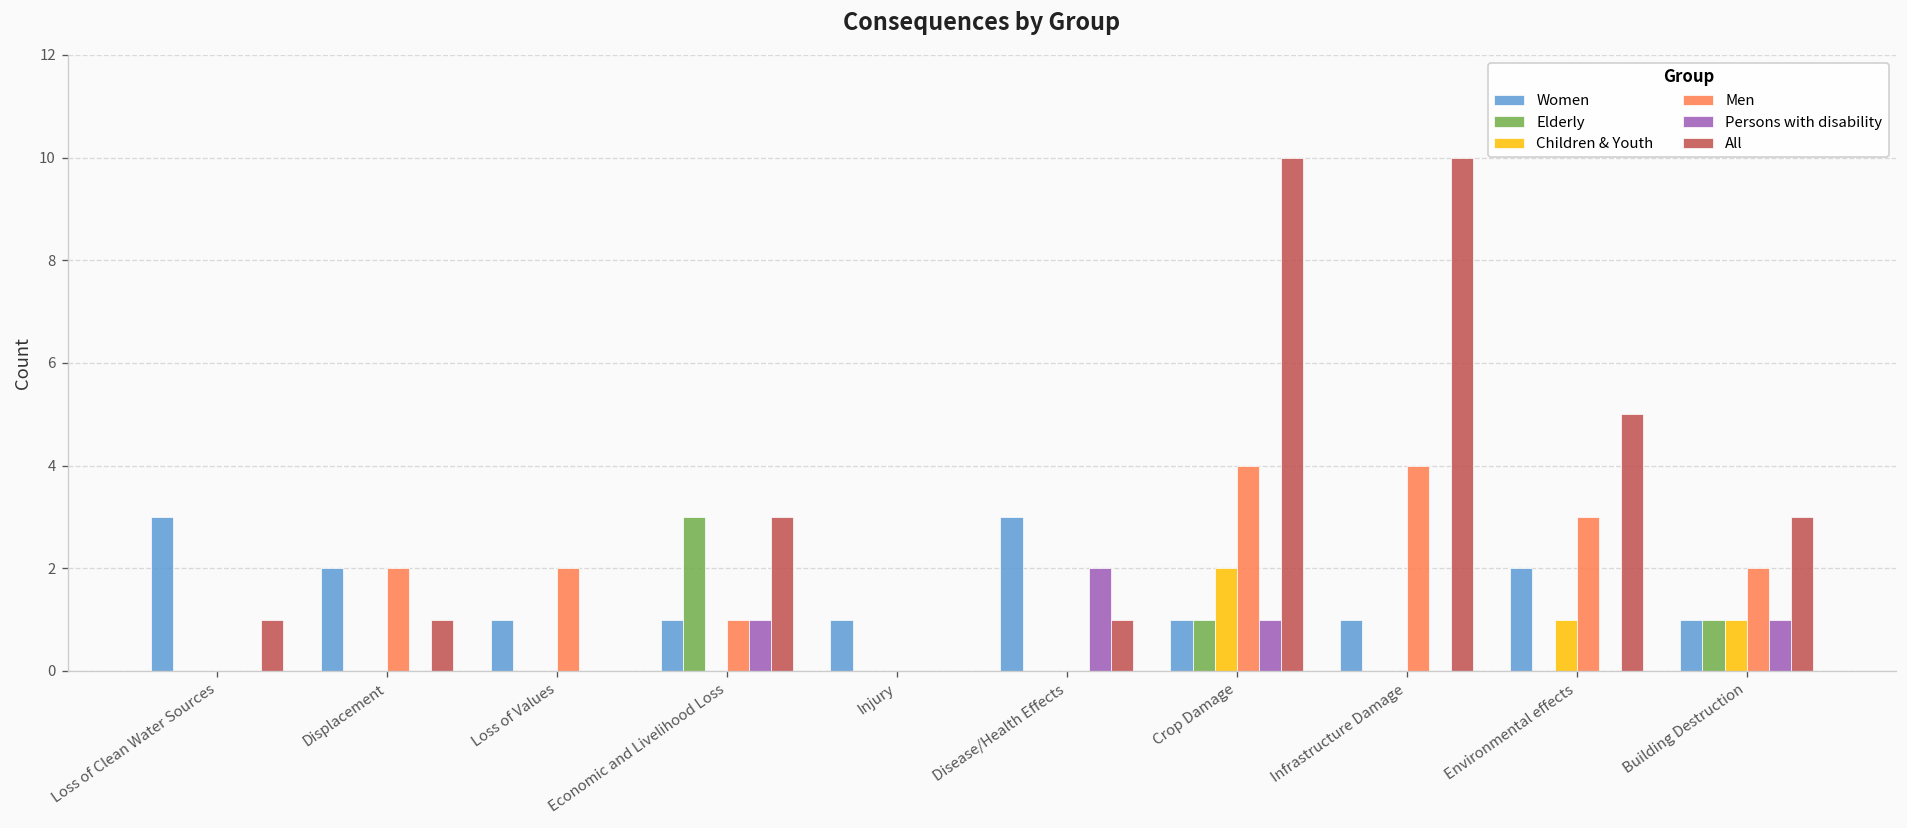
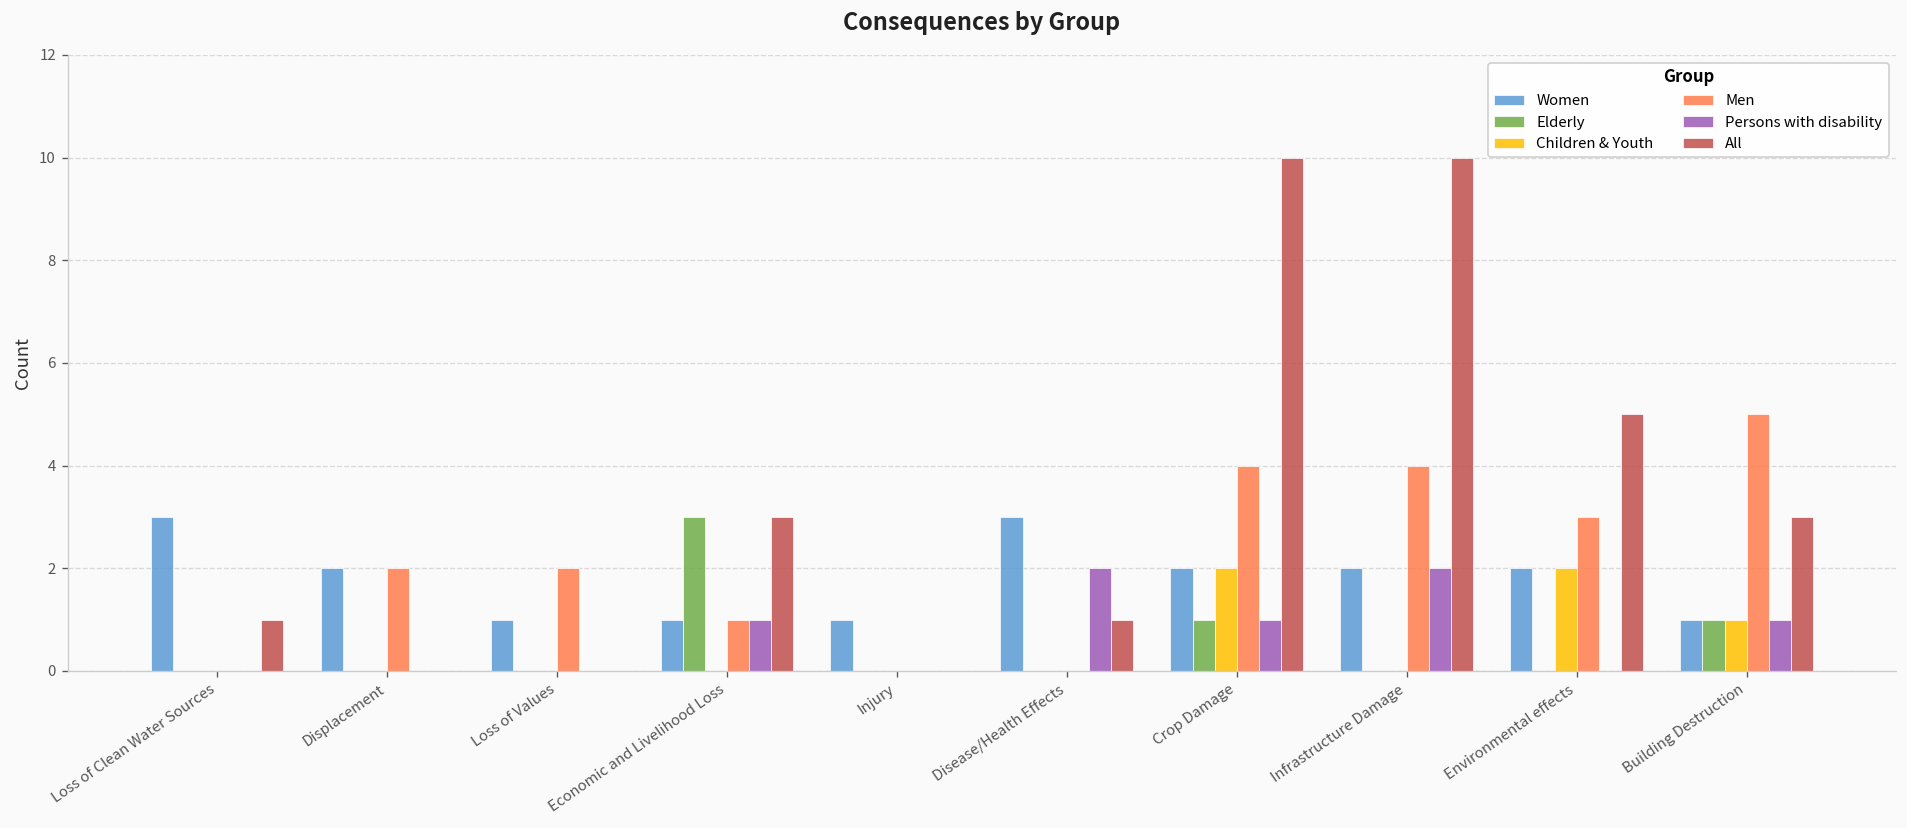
  {
    "Women": {
      "Loss of Clean Water Sources": 3,
      "Displacement": 2,
      "Loss of Values": 1,
      "Economic and Livelihood Loss": 1,
      "Injury": 1,
      "Disease/Health Effects": 3,
-     "Crop Damage": 1,
-     "Infrastructure Damage": 1,
+     "Crop Damage": 2,
+     "Infrastructure Damage": 2,
      "Environmental effects": 2,
      "Building Destruction": 1
    },
    "Elderly": {
      "Loss of Clean Water Sources": 0,
      "Displacement": 0,
      "Loss of Values": 0,
      "Economic and Livelihood Loss": 3,
      "Injury": 0,
      "Disease/Health Effects": 0,
      "Crop Damage": 1,
      "Infrastructure Damage": 0,
      "Environmental effects": 0,
      "Building Destruction": 1
    },
    "Children & Youth": {
      "Loss of Clean Water Sources": 0,
      "Displacement": 0,
      "Loss of Values": 0,
      "Economic and Livelihood Loss": 0,
      "Injury": 0,
      "Disease/Health Effects": 0,
      "Crop Damage": 2,
      "Infrastructure Damage": 0,
-     "Environmental effects": 1,
+     "Environmental effects": 2,
      "Building Destruction": 1
    },
    "Men": {
      "Loss of Clean Water Sources": 0,
      "Displacement": 2,
      "Loss of Values": 2,
      "Economic and Livelihood Loss": 1,
      "Injury": 0,
      "Disease/Health Effects": 0,
      "Crop Damage": 4,
      "Infrastructure Damage": 4,
      "Environmental effects": 3,
-     "Building Destruction": 2
+     "Building Destruction": 5
    },
    "Persons with disability": {
      "Loss of Clean Water Sources": 0,
      "Displacement": 0,
      "Loss of Values": 0,
      "Economic and Livelihood Loss": 1,
      "Injury": 0,
      "Disease/Health Effects": 2,
      "Crop Damage": 1,
-     "Infrastructure Damage": 0,
+     "Infrastructure Damage": 2,
      "Environmental effects": 0,
      "Building Destruction": 1
    },
    "All": {
      "Loss of Clean Water Sources": 1,
-     "Displacement": 1,
+     "Displacement": 0,
      "Loss of Values": 0,
      "Economic and Livelihood Loss": 3,
      "Injury": 0,
      "Disease/Health Effects": 1,
      "Crop Damage": 10,
      "Infrastructure Damage": 10,
      "Environmental effects": 5,
      "Building Destruction": 3
    }
  }
